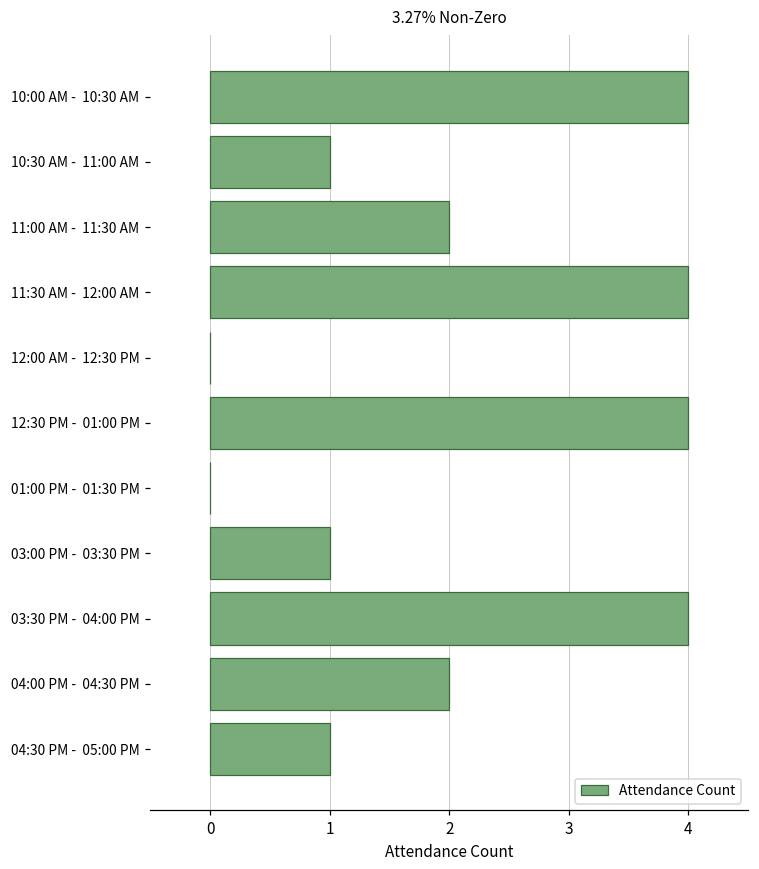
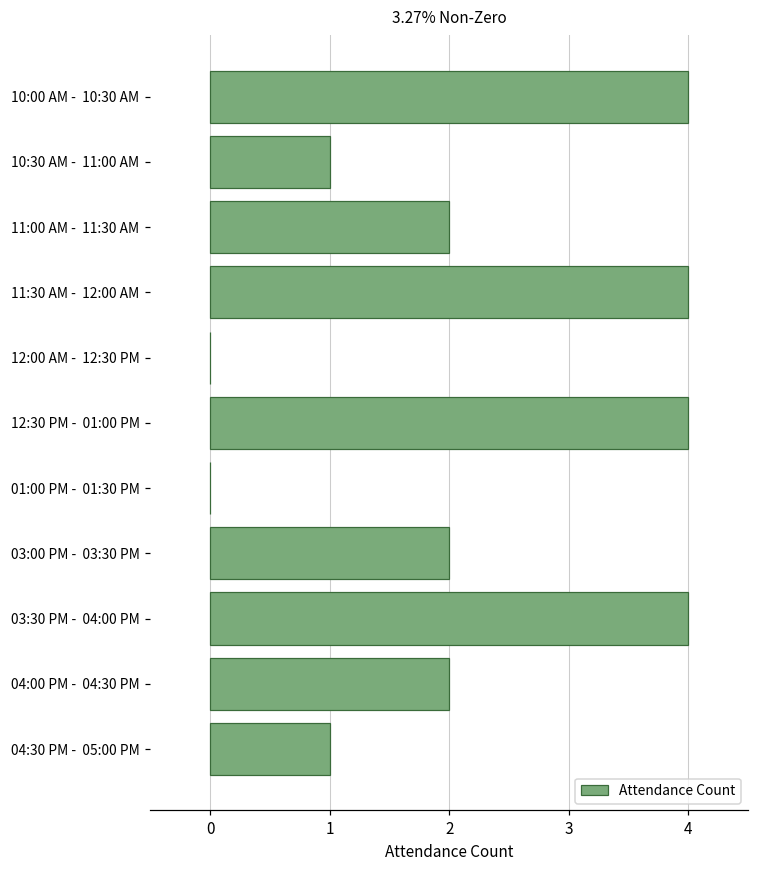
  {
    "10:00 AM - 10:30 AM": 4,
    "10:30 AM - 11:00 AM": 1,
    "11:00 AM - 11:30 AM": 2,
    "11:30 AM - 12:00 AM": 4,
    "12:00 AM - 12:30 PM": 0,
    "12:30 PM - 01:00 PM": 4,
    "01:00 PM - 01:30 PM": 0,
-   "03:00 PM - 03:30 PM": 1,
+   "03:00 PM - 03:30 PM": 2,
    "03:30 PM - 04:00 PM": 4,
    "04:00 PM - 04:30 PM": 2,
    "04:30 PM - 05:00 PM": 1
  }
